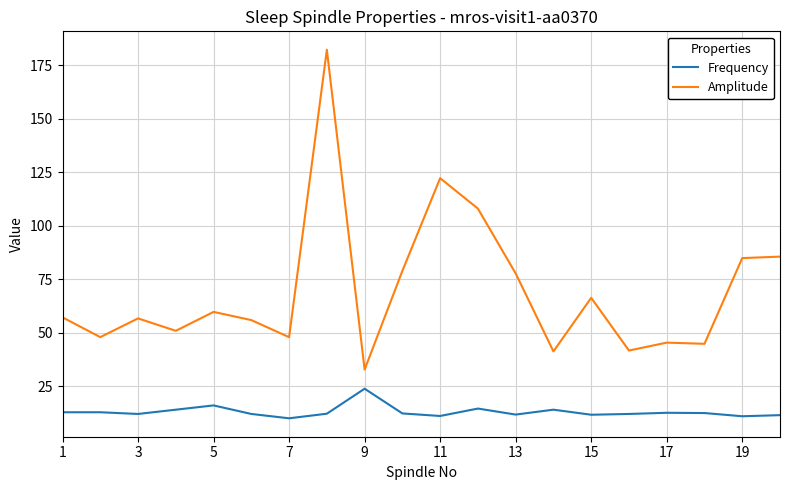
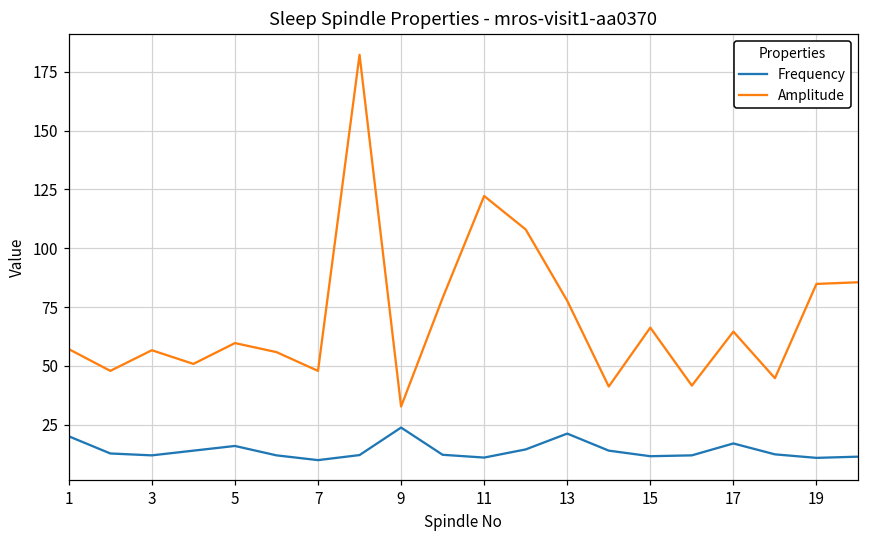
  {
    "Frequency": {
-     "1": 13,
+     "1": 20,
      "3": 12,
      "5": 16,
      "7": 10,
      "9": 24,
      "11": 11,
-     "13": 12,
+     "13": 21,
      "15": 12,
-     "17": 13,
+     "17": 17,
      "19": 11
    },
    "Amplitude": {
      "1": 57,
      "3": 57,
      "5": 60,
      "7": 48,
      "9": 33,
      "11": 122,
      "13": 78,
      "15": 66,
-     "17": 45,
+     "17": 65,
      "19": 85
    }
  }
